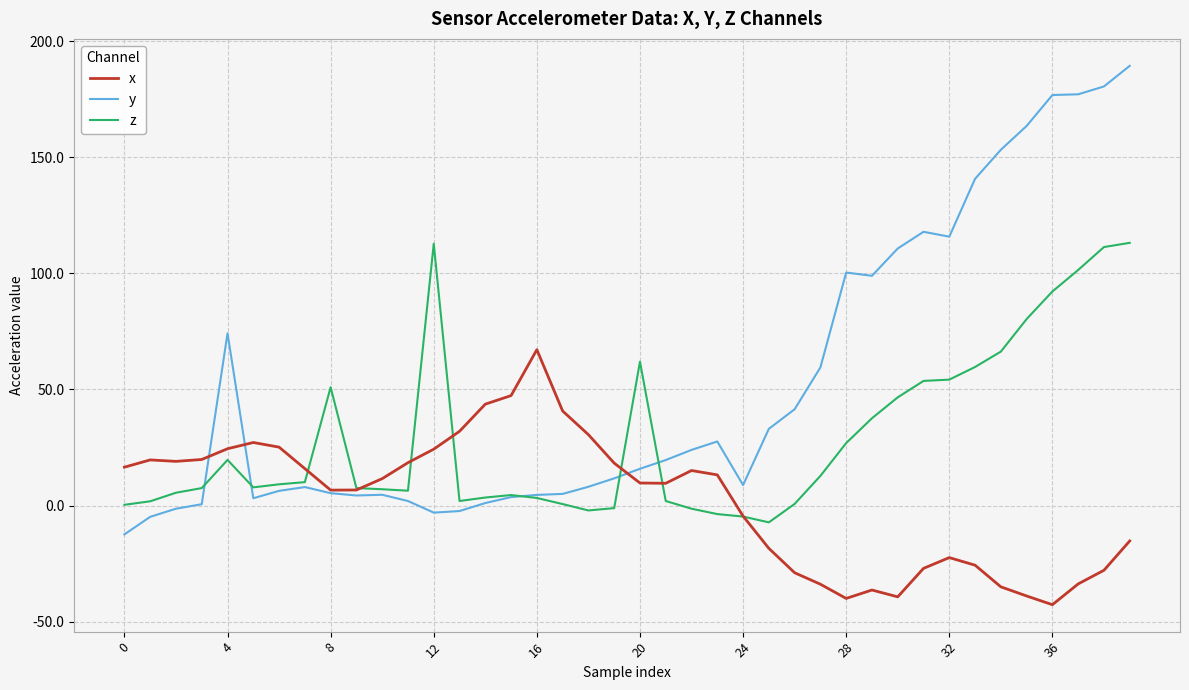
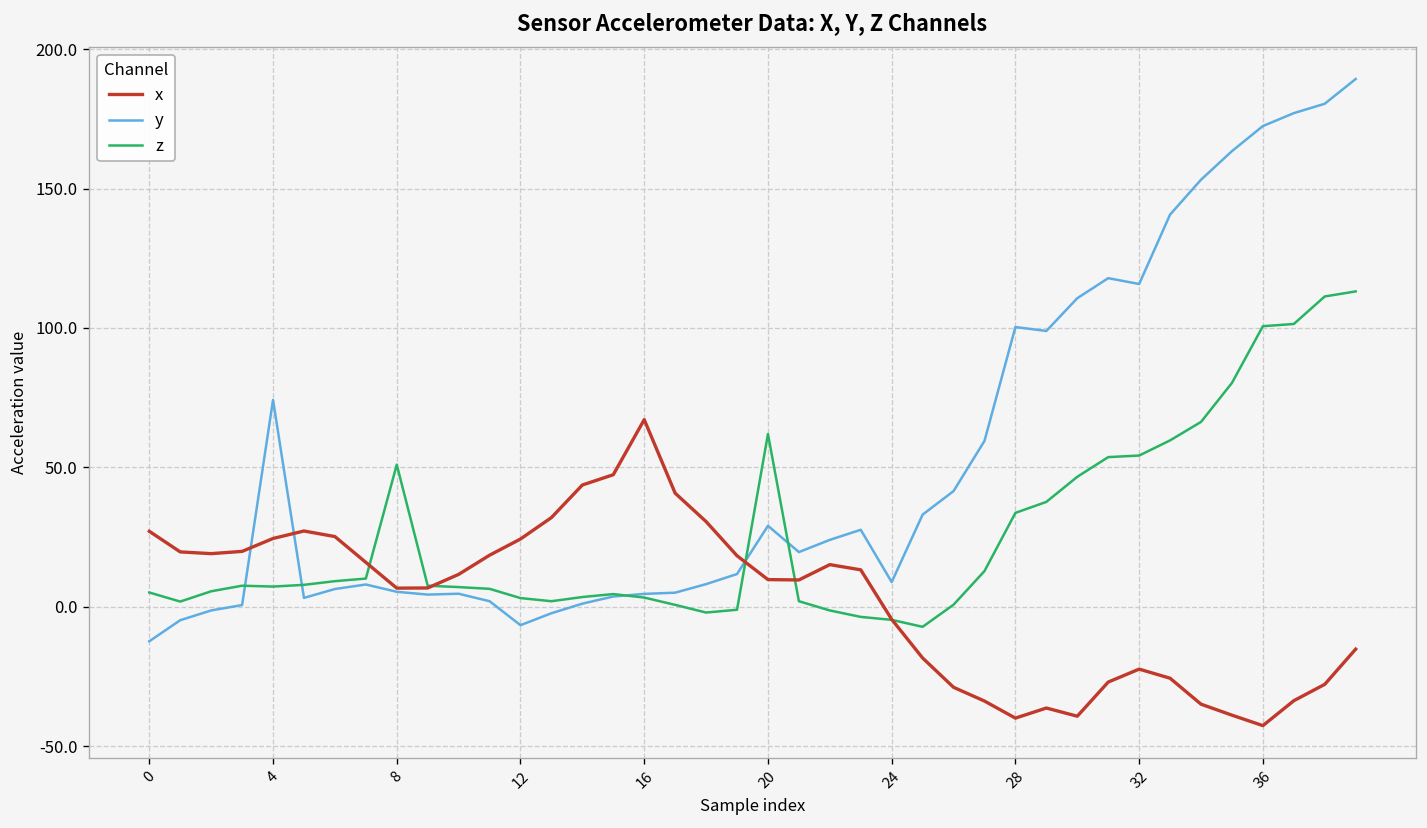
  {
    "x": {
-     "0": 17,
+     "0": 27,
      "4": 25,
      "8": 7,
      "12": 24,
      "16": 67,
      "20": 10,
      "28": -40,
      "32": -22,
      "36": -43
    },
    "y": {
      "0": -12,
      "4": 74,
      "8": 5,
-     "12": -3,
+     "12": -7,
      "16": 5,
-     "20": 16,
+     "20": 29,
      "24": 9,
      "28": 100,
      "32": 116,
-     "36": 177
+     "36": 172
    },
    "z": {
-     "0": 0,
-     "4": 20,
+     "0": 5,
+     "4": 7,
      "8": 51,
-     "12": 113,
+     "12": 3,
      "16": 3,
      "20": 62,
-     "28": 27,
+     "28": 34,
      "32": 54,
-     "36": 92
+     "36": 101
    }
  }
